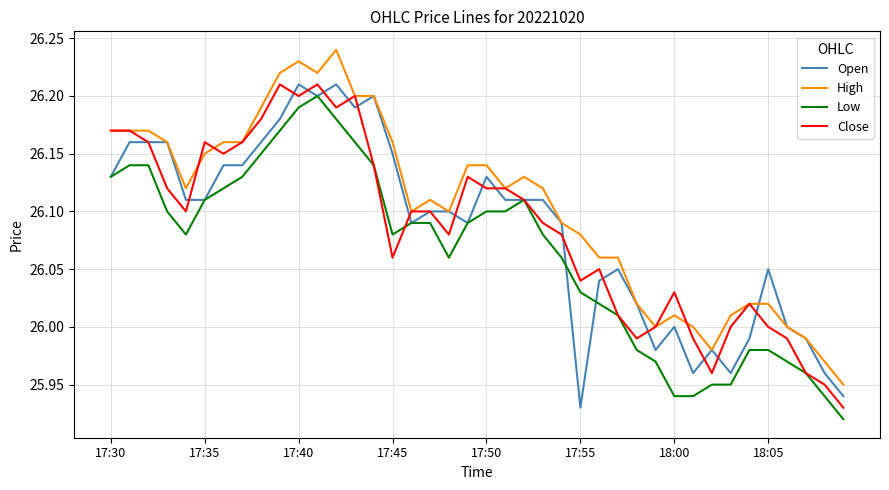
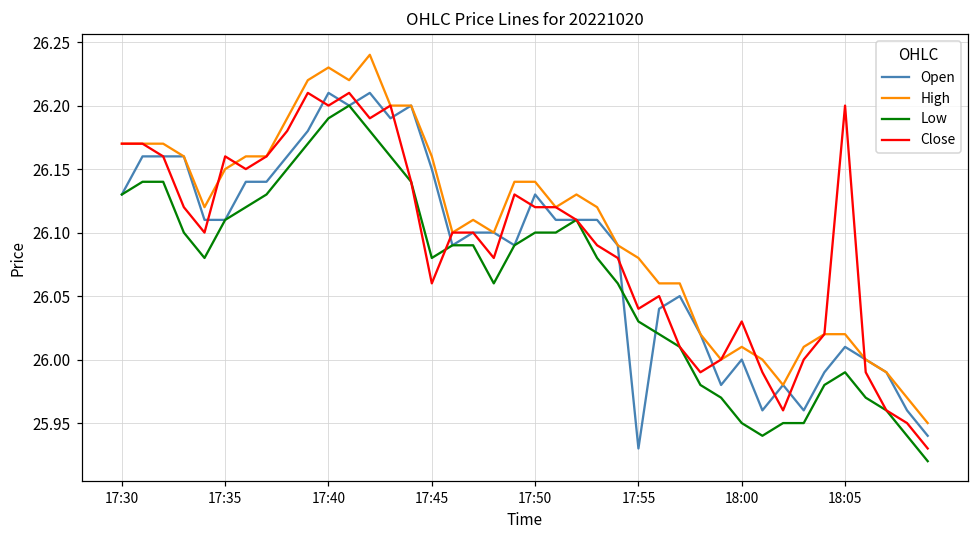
  {
    "Open": {
      "17:40": 26.21,
      "17:45": 26.15,
      "17:50": 26.13,
      "17:55": 25.93,
      "18:00": 26.00,
-     "18:05": 26.05
+     "18:05": 26.01
    },
    "High": {
      "17:35": 26.15,
      "17:40": 26.23,
      "17:45": 26.16,
      "17:50": 26.14,
      "17:55": 26.08,
      "18:00": 26.01,
      "18:05": 26.02
    },
    "Low": {
      "17:40": 26.19,
      "17:45": 26.08,
      "17:50": 26.10,
      "17:55": 26.03,
-     "18:00": 25.94,
-     "18:05": 25.98
+     "18:00": 25.95,
+     "18:05": 25.99
    },
    "Close": {
      "17:35": 26.160,
      "17:40": 26.2,
      "17:45": 26.060,
      "17:50": 26.120,
      "17:55": 26.040,
      "18:00": 26.030,
-     "18:05": 26.0
+     "18:05": 26.2
    }
  }
